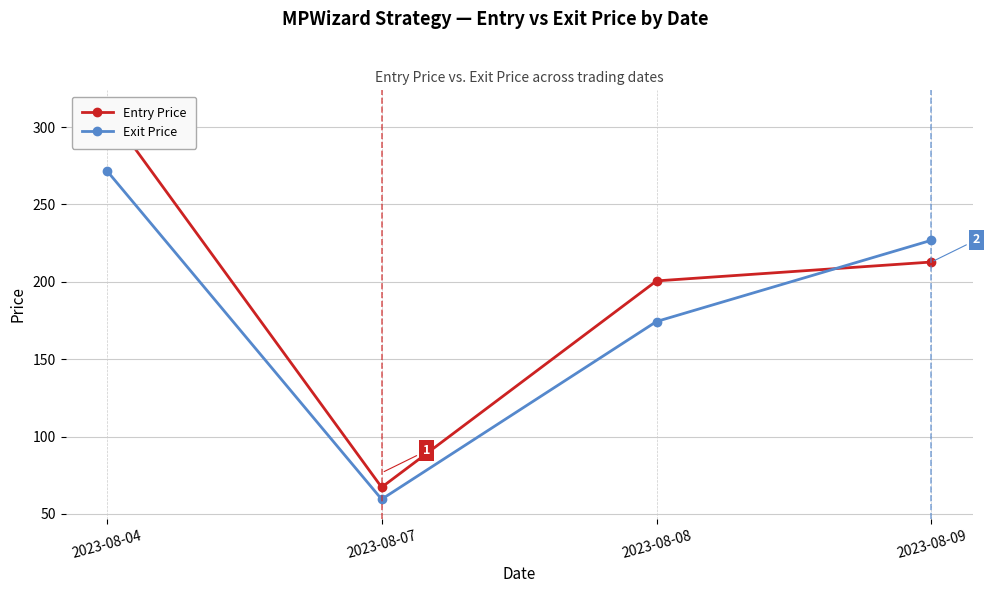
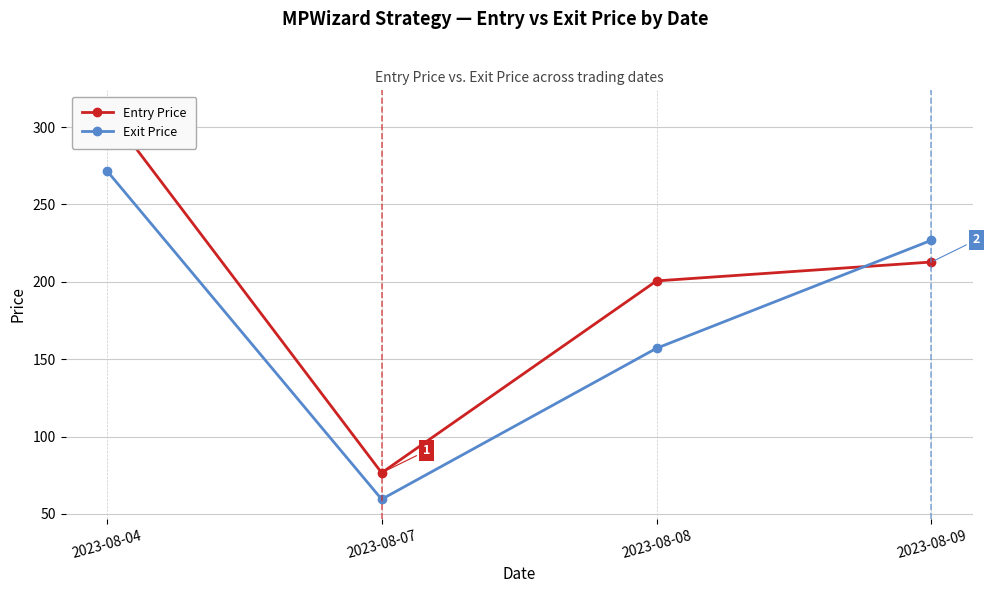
  {
    "Entry Price": {
-     "2023-08-07": 67,
+     "2023-08-07": 77,
      "2023-08-08": 201,
      "2023-08-09": 213
    },
    "Exit Price": {
      "2023-08-04": 272,
      "2023-08-07": 59,
-     "2023-08-08": 174,
+     "2023-08-08": 157,
      "2023-08-09": 227
    }
  }
